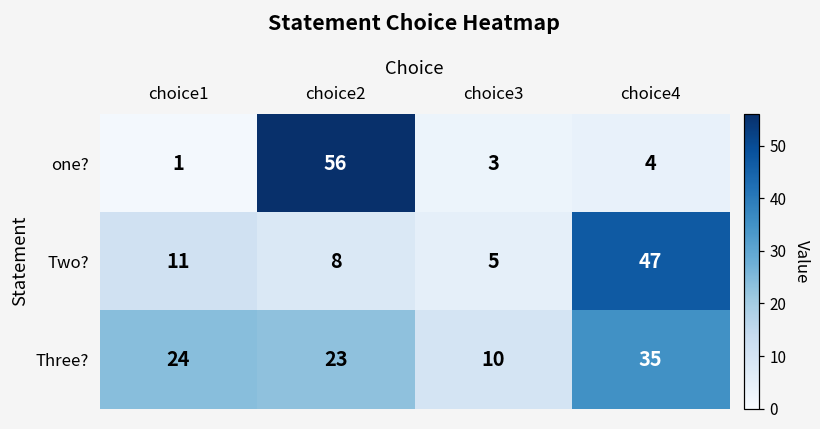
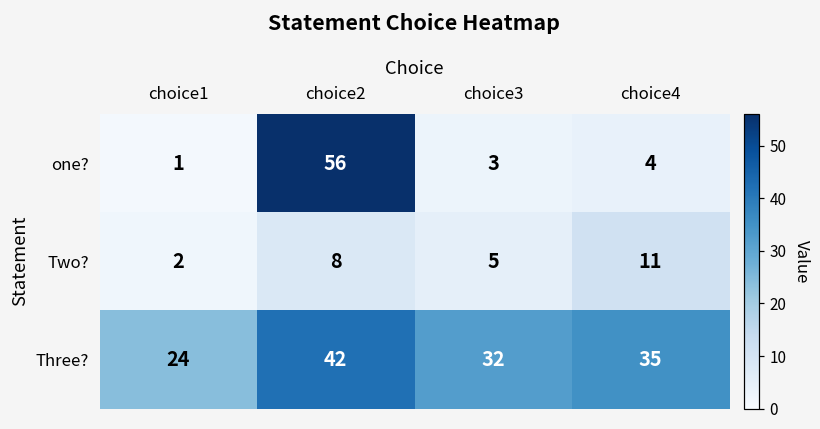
  {
    "one?": {
      "choice1": 1,
      "choice2": 56,
      "choice3": 3,
      "choice4": 4
    },
    "Two?": {
-     "choice1": 11,
+     "choice1": 2,
      "choice2": 8,
      "choice3": 5,
-     "choice4": 47
+     "choice4": 11
    },
    "Three?": {
      "choice1": 24,
-     "choice2": 23,
-     "choice3": 10,
+     "choice2": 42,
+     "choice3": 32,
      "choice4": 35
    }
  }
